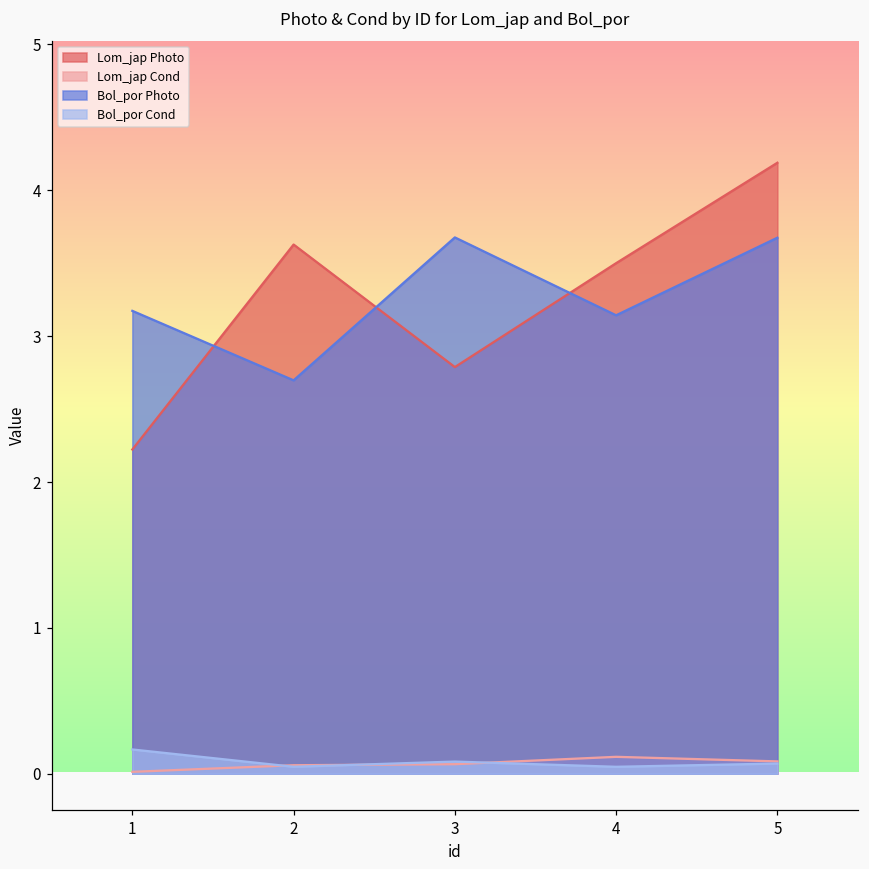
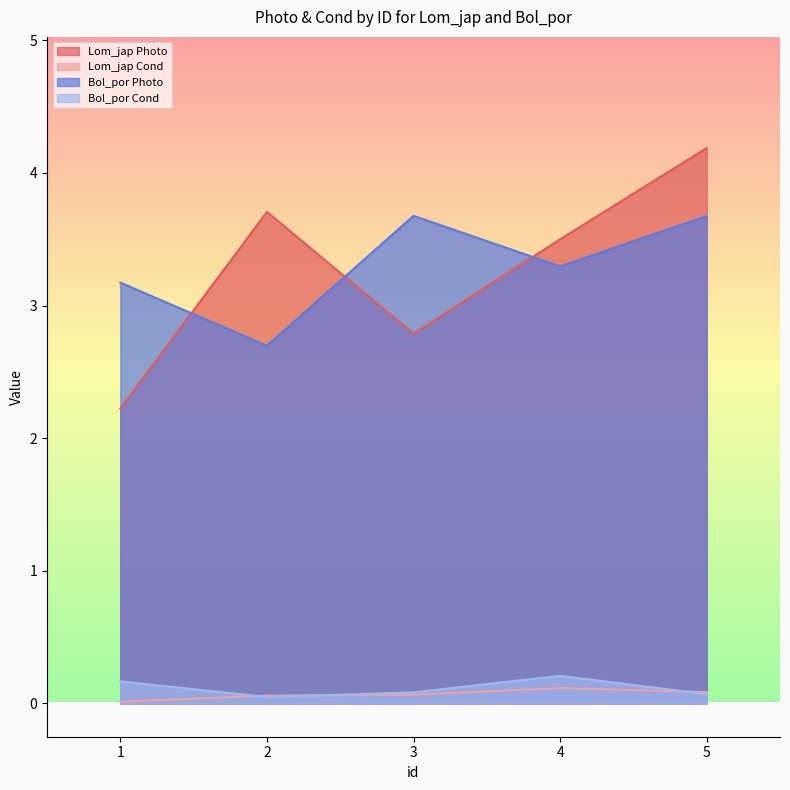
  {
    "Lom_jap Photo": {
      "1": 2.22,
-     "2": 3.63,
+     "2": 3.71,
      "3": 2.79,
      "4": 3.50,
      "5": 4.19
    },
    "Lom_jap Cond": {
      "1": 0.01,
      "4": 0.12
    },
    "Bol_por Photo": {
      "1": 3.17,
      "2": 2.70,
      "3": 3.68,
-     "4": 3.14,
+     "4": 3.30,
      "5": 3.67
    },
    "Bol_por Cond": {
      "1": 0.17,
-     "4": 0.05
+     "4": 0.21
    }
  }
